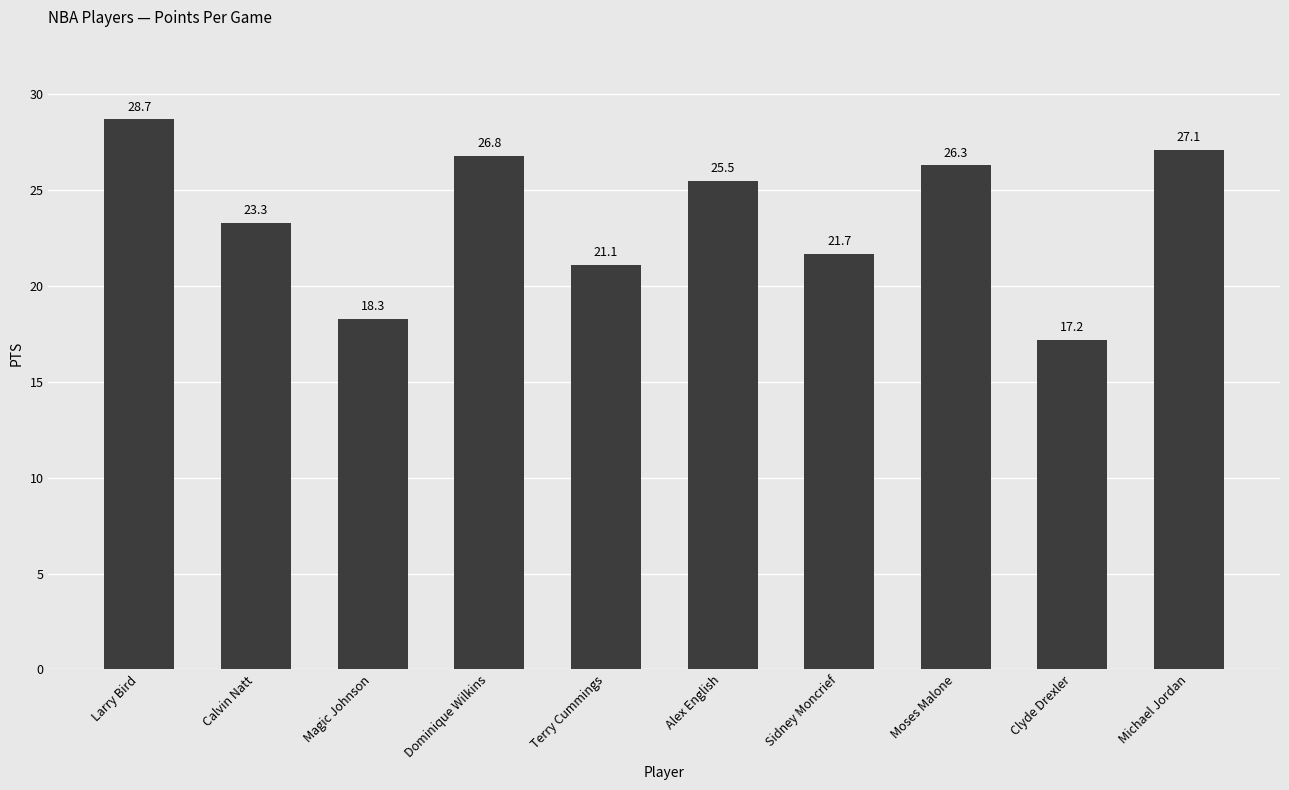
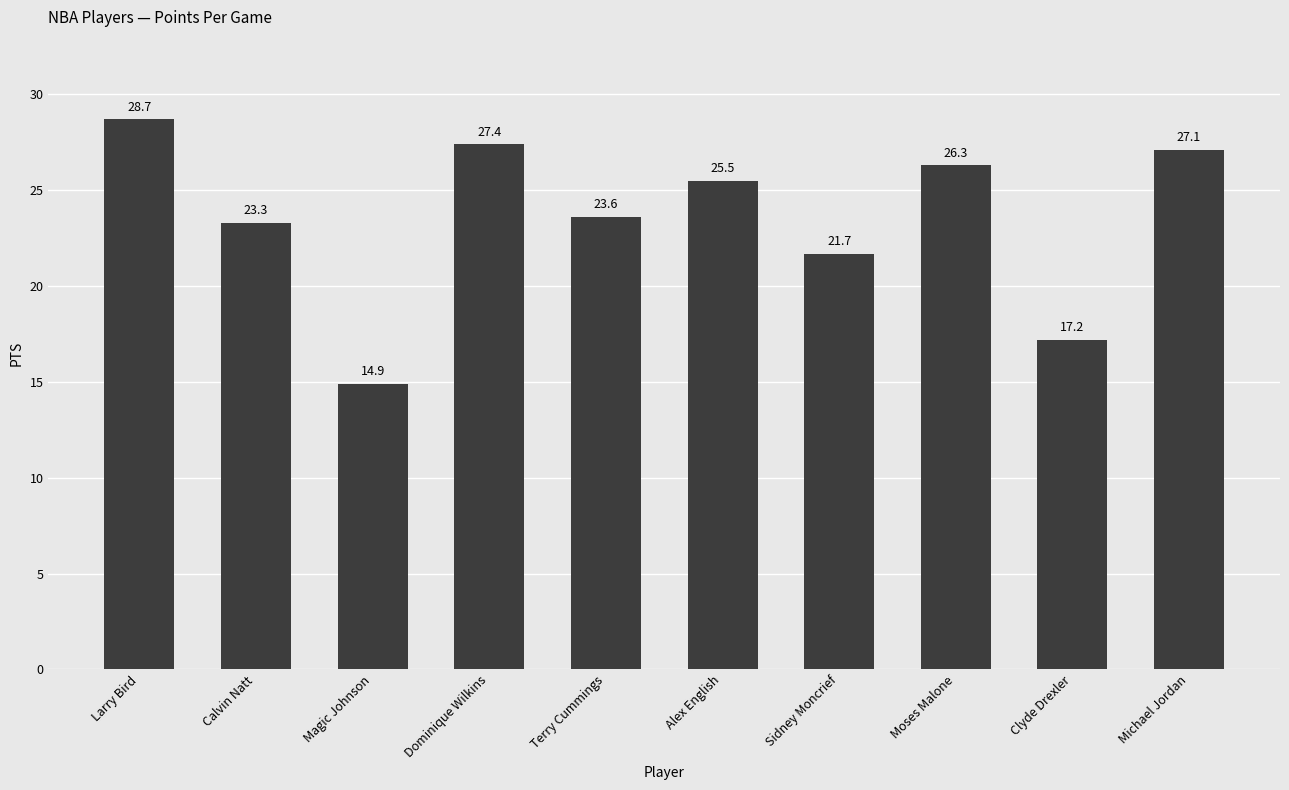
  {
    "Larry Bird": 28.7,
    "Calvin Natt": 23.3,
-   "Magic Johnson": 18.3,
-   "Dominique Wilkins": 26.8,
-   "Terry Cummings": 21.1,
+   "Magic Johnson": 14.9,
+   "Dominique Wilkins": 27.4,
+   "Terry Cummings": 23.6,
    "Alex English": 25.5,
    "Sidney Moncrief": 21.7,
    "Moses Malone": 26.3,
    "Clyde Drexler": 17.2,
    "Michael Jordan": 27.1
  }
